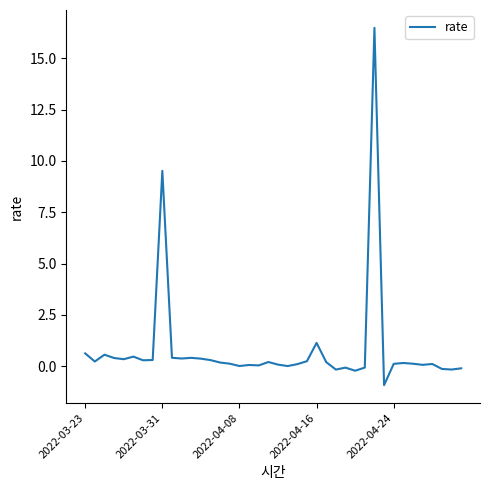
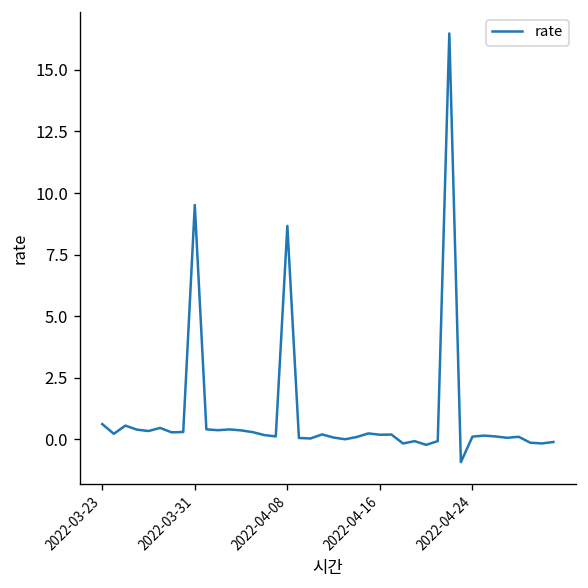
  {
    "2022-03-23": 0.6,
    "2022-03-31": 9.5,
-   "2022-04-08": 0.0,
-   "2022-04-16": 1.1,
+   "2022-04-08": 8.7,
+   "2022-04-16": 0.2,
    "2022-04-24": 0.1
  }
